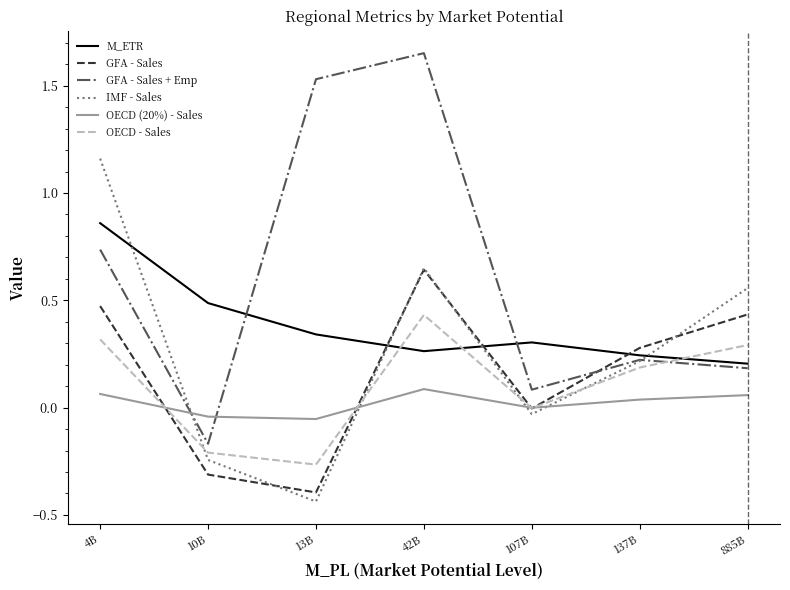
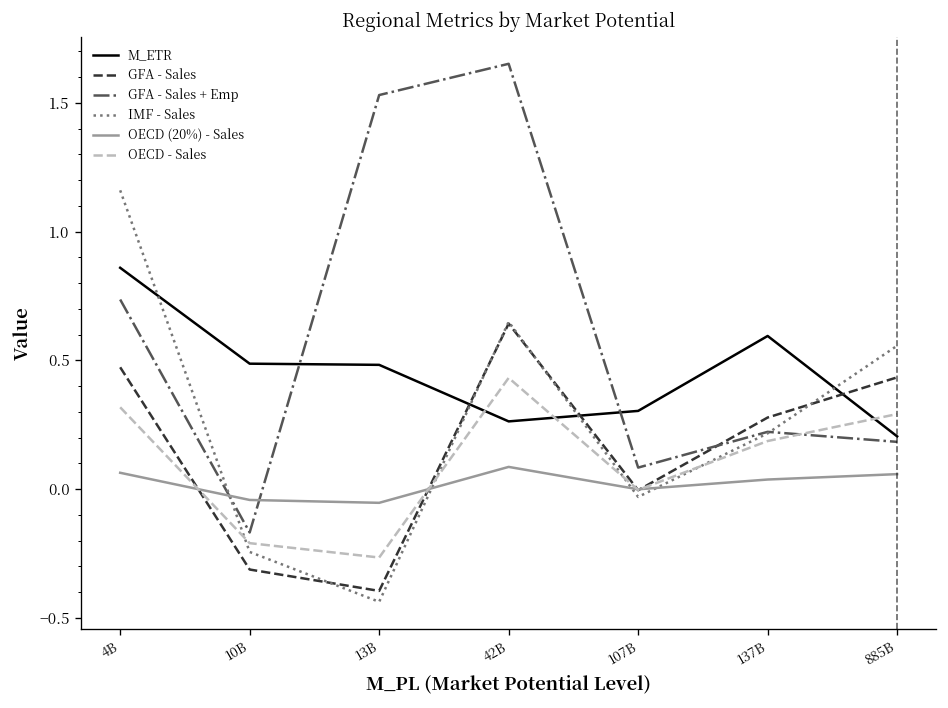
  {
    "M_ETR": {
      "4B": 0.86,
      "10B": 0.49,
-     "13B": 0.34,
+     "13B": 0.48,
      "42B": 0.26,
      "107B": 0.30,
-     "137B": 0.24,
+     "137B": 0.59,
      "885B": 0.20
    }
  }
